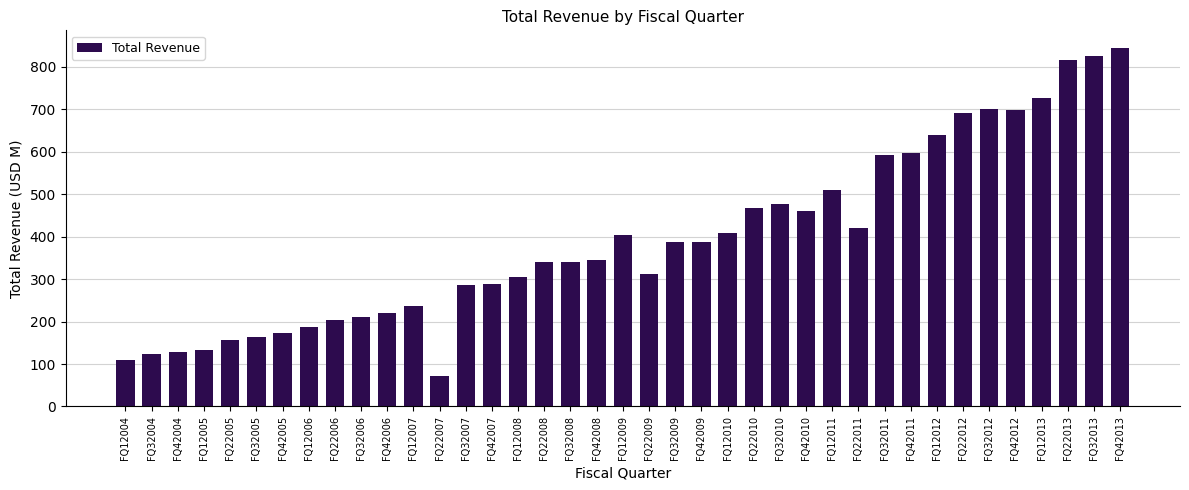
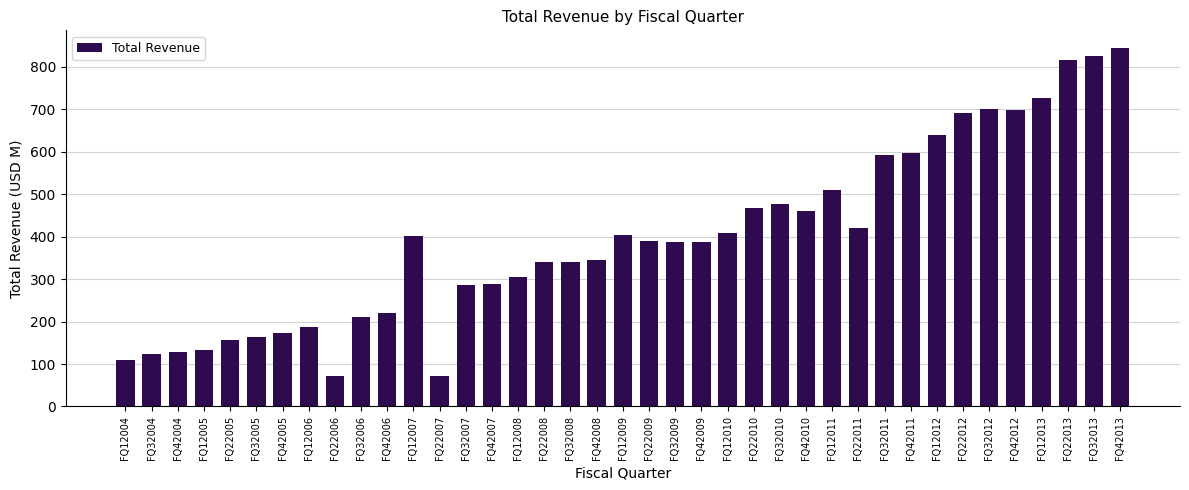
  {
    "FQ12004": 110,
    "FQ32004": 120,
    "FQ42004": 130,
    "FQ12005": 130,
    "FQ22005": 160,
    "FQ32005": 160,
    "FQ42005": 170,
    "FQ12006": 190,
-   "FQ22006": 200,
+   "FQ22006": 70,
    "FQ32006": 210,
    "FQ42006": 220,
-   "FQ12007": 240,
+   "FQ12007": 400,
    "FQ22007": 70,
    "FQ32007": 290,
    "FQ42007": 290,
    "FQ12008": 310,
    "FQ22008": 340,
    "FQ32008": 340,
    "FQ42008": 350,
    "FQ12009": 400,
-   "FQ22009": 310,
+   "FQ22009": 390,
    "FQ32009": 390,
    "FQ42009": 390,
    "FQ12010": 410,
    "FQ22010": 470,
    "FQ32010": 480,
    "FQ42010": 460,
    "FQ12011": 510,
    "FQ22011": 420,
    "FQ32011": 590,
    "FQ42011": 600,
    "FQ12012": 640,
    "FQ22012": 690,
    "FQ32012": 700,
    "FQ42012": 700,
    "FQ12013": 730,
    "FQ22013": 820,
    "FQ32013": 830,
    "FQ42013": 840
  }
